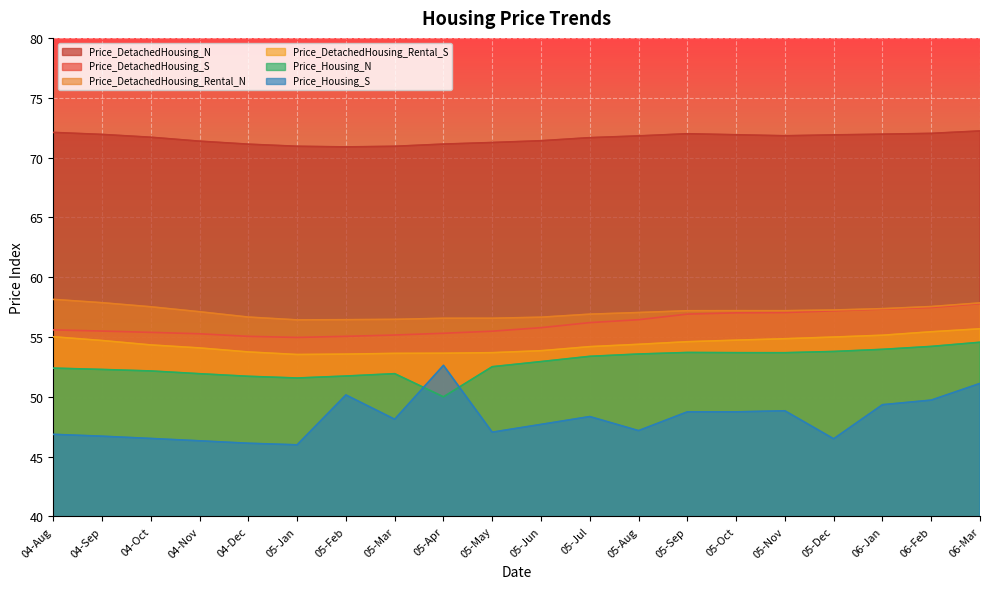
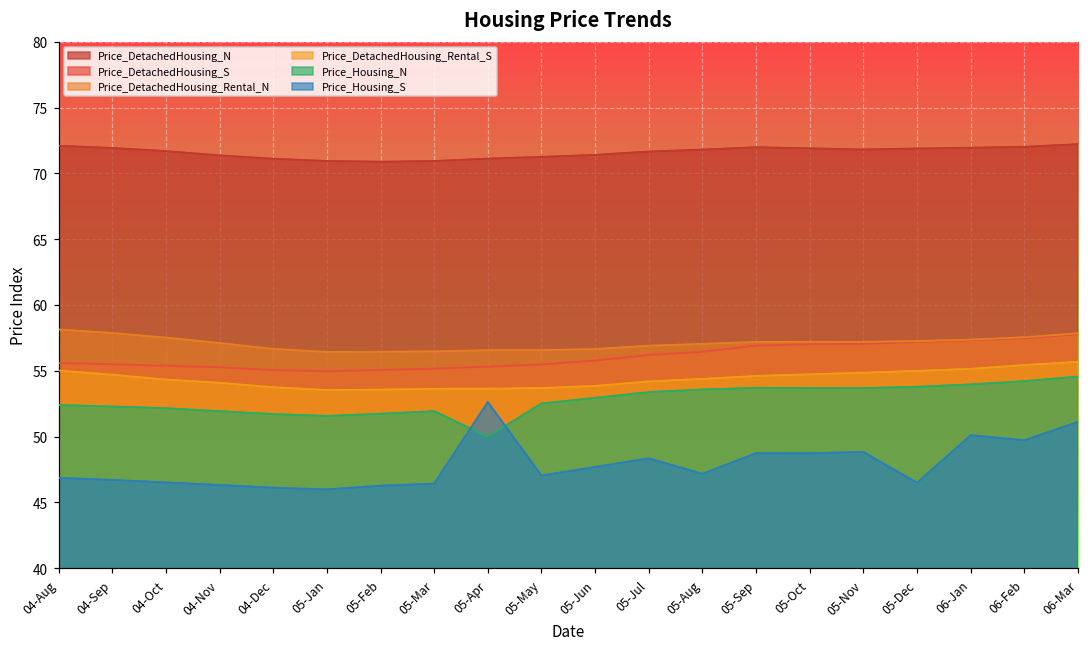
  {
    "Price_Housing_N": {
      "04-Aug": 52.4,
      "04-Sep": 52.3,
      "04-Oct": 52.2,
      "04-Nov": 51.9,
      "04-Dec": 51.7,
      "05-Jan": 51.6,
      "05-Feb": 51.7,
      "05-Mar": 51.9,
      "05-Apr": 50.0,
      "05-May": 52.5,
      "05-Jun": 52.9,
      "05-Jul": 53.4,
      "05-Aug": 53.6,
      "05-Sep": 53.7,
      "05-Oct": 53.7,
      "05-Nov": 53.7,
      "05-Dec": 53.8,
      "06-Jan": 54.0,
      "06-Feb": 54.2,
      "06-Mar": 54.6
    },
    "Price_Housing_S": {
      "04-Aug": 46.9,
      "04-Sep": 46.7,
      "04-Oct": 46.5,
      "04-Nov": 46.3,
      "04-Dec": 46.1,
      "05-Jan": 46.0,
-     "05-Feb": 50.2,
-     "05-Mar": 48.1,
+     "05-Feb": 46.3,
+     "05-Mar": 46.4,
      "05-Apr": 52.6,
      "05-May": 47.0,
      "05-Jun": 47.7,
      "05-Jul": 48.3,
      "05-Aug": 47.2,
      "05-Sep": 48.7,
      "05-Oct": 48.7,
      "05-Nov": 48.8,
      "05-Dec": 46.5,
-     "06-Jan": 49.3,
+     "06-Jan": 50.1,
      "06-Feb": 49.7,
      "06-Mar": 51.1
    }
  }
